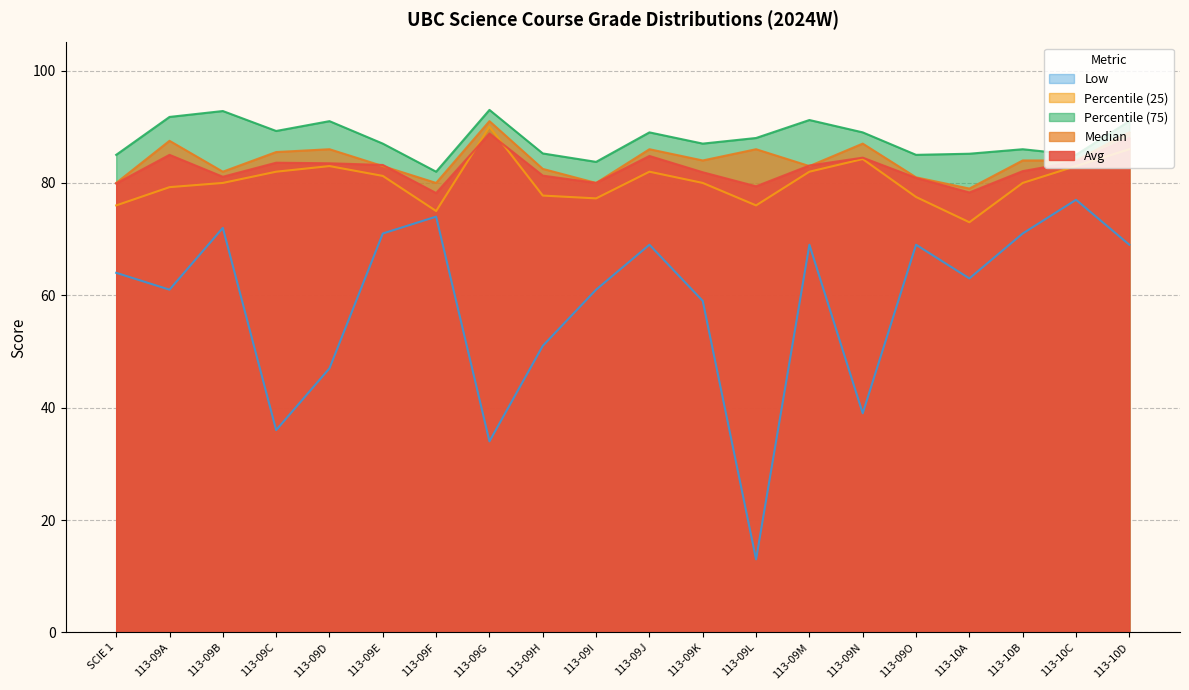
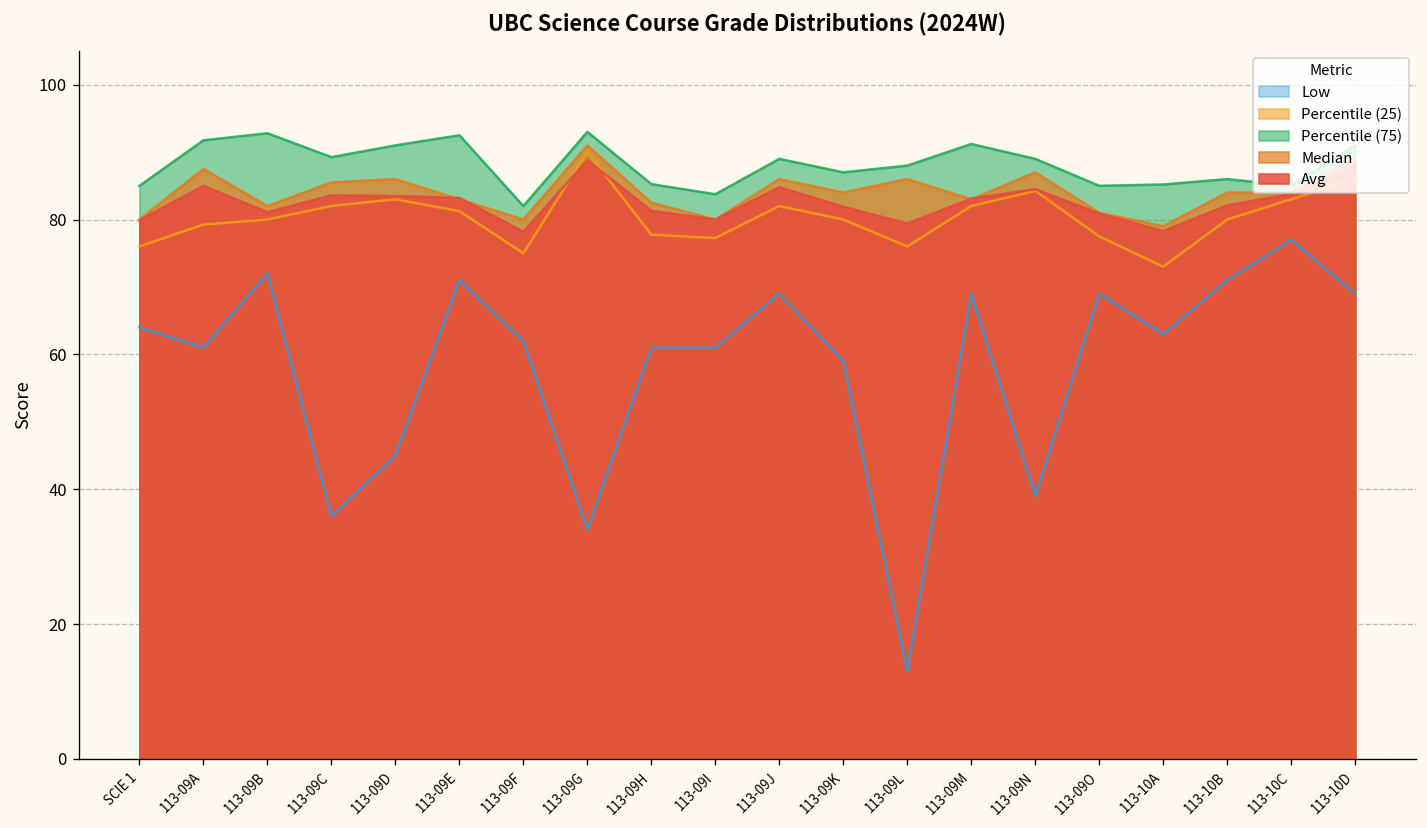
  {
    "Low": {
      "SCIE 1": 64,
      "113-09A": 61,
      "113-09B": 72,
      "113-09C": 36,
-     "113-09D": 47,
+     "113-09D": 45,
      "113-09E": 71,
-     "113-09F": 74,
+     "113-09F": 62,
      "113-09G": 34,
-     "113-09H": 51,
+     "113-09H": 61,
      "113-09I": 61,
      "113-09J": 69,
      "113-09K": 59,
      "113-09L": 13,
      "113-09M": 69,
      "113-09N": 39,
      "113-09O": 69,
      "113-10A": 63,
      "113-10B": 71,
      "113-10C": 77,
      "113-10D": 69
    },
    "Percentile (75)": {
      "SCIE 1": 85,
      "113-09A": 92,
      "113-09B": 93,
      "113-09C": 89,
      "113-09D": 91,
-     "113-09E": 87,
+     "113-09E": 93,
      "113-09F": 82,
      "113-09G": 93,
      "113-09H": 85,
      "113-09I": 84,
      "113-09J": 89,
      "113-09K": 87,
      "113-09L": 88,
      "113-09M": 91,
      "113-09N": 89,
      "113-09O": 85,
      "113-10A": 85,
      "113-10B": 86
    }
  }
